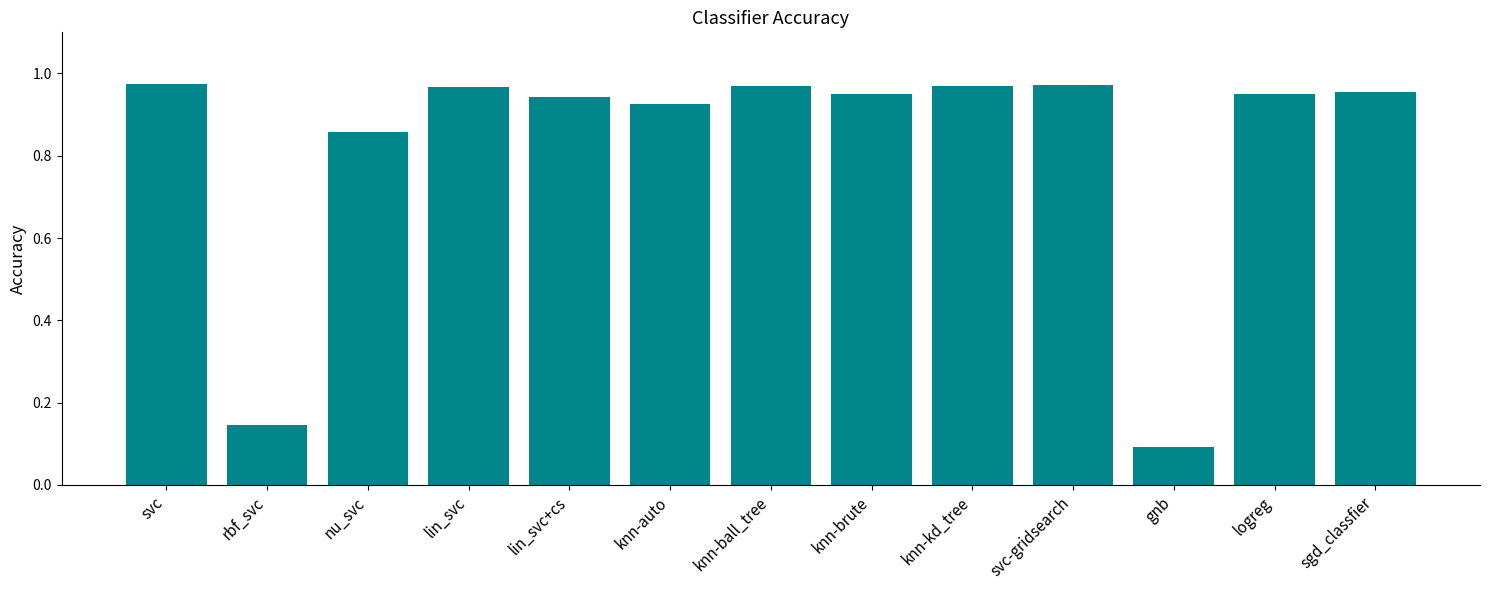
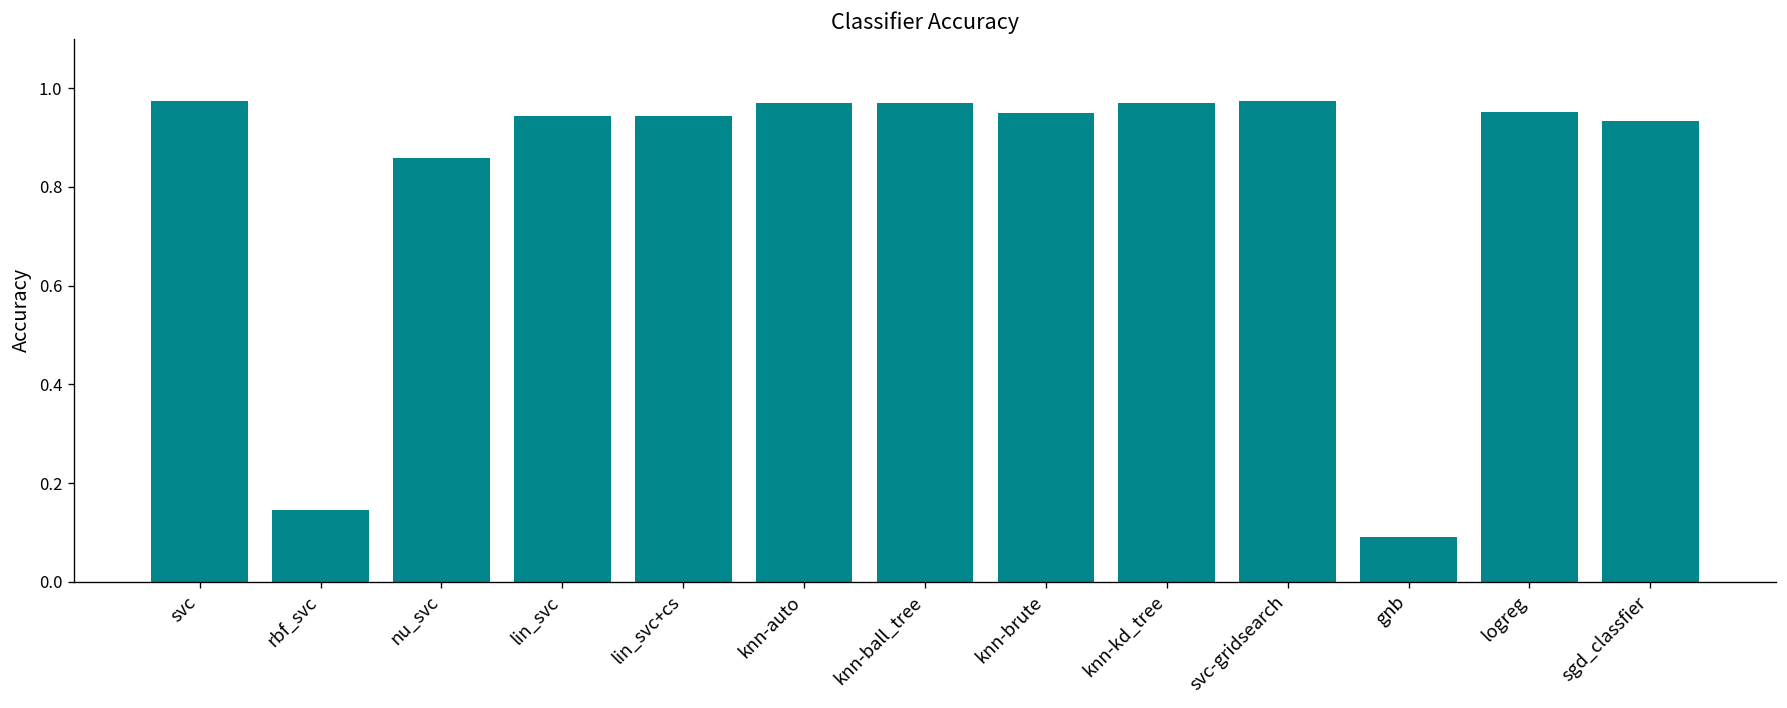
  {
    "svc": 0.97,
    "rbf_svc": 0.15,
    "nu_svc": 0.86,
-   "lin_svc": 0.97,
+   "lin_svc": 0.94,
    "lin_svc+cs": 0.94,
-   "knn-auto": 0.93,
+   "knn-auto": 0.97,
    "knn-ball_tree": 0.97,
    "knn-brute": 0.95,
    "knn-kd_tree": 0.97,
    "svc-gridsearch": 0.97,
    "gnb": 0.09,
    "logreg": 0.95,
-   "sgd_classfier": 0.95
+   "sgd_classfier": 0.93
  }
